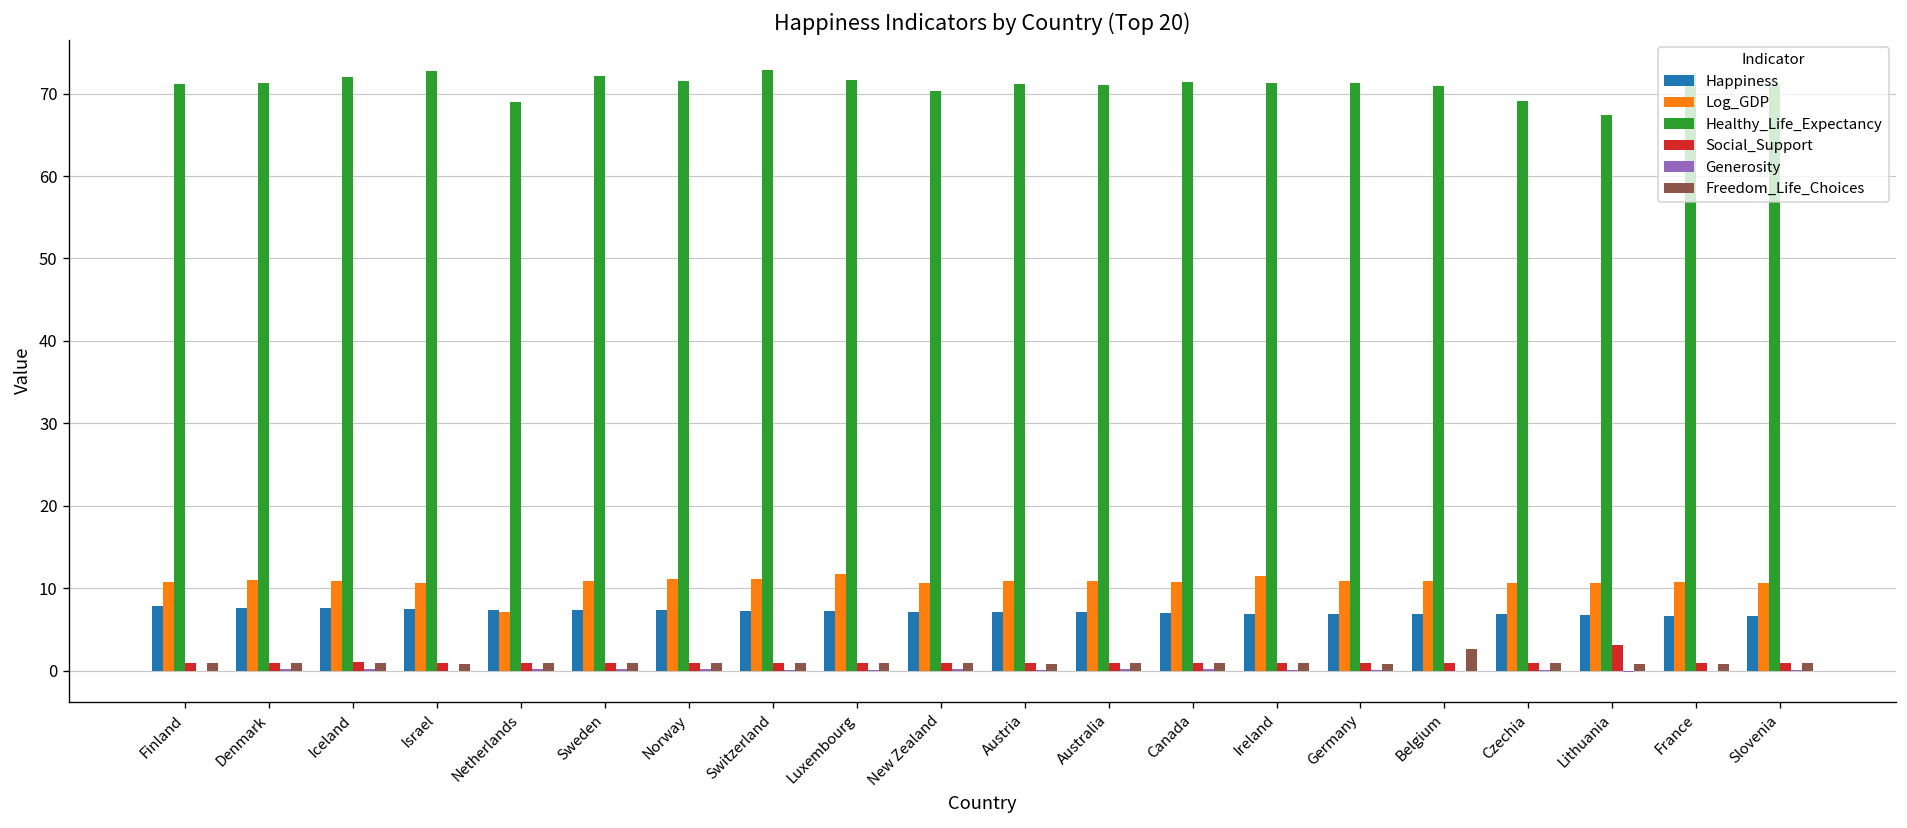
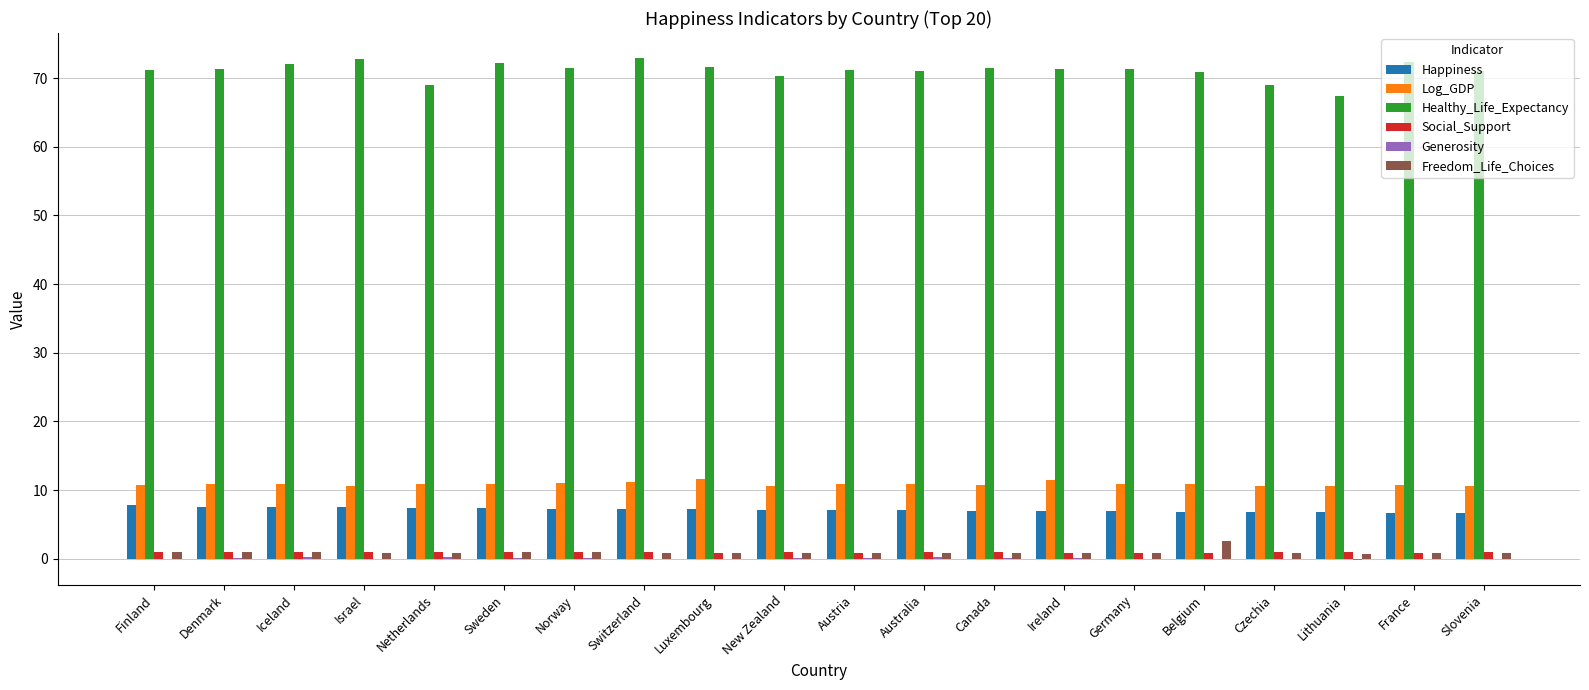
  {
    "Happiness": {
      "Finland": 8,
      "Denmark": 8,
      "Iceland": 8,
      "Israel": 7,
      "Netherlands": 7,
      "Sweden": 7,
      "Norway": 7,
      "Switzerland": 7,
      "Luxembourg": 7,
      "New Zealand": 7,
      "Austria": 7,
      "Australia": 7,
      "Canada": 7,
      "Ireland": 7,
      "Germany": 7,
      "Belgium": 7,
      "Czechia": 7,
      "Lithuania": 7,
      "France": 7,
      "Slovenia": 7
    },
    "Log_GDP": {
      "Finland": 11,
      "Denmark": 11,
      "Iceland": 11,
      "Israel": 11,
-     "Netherlands": 7,
+     "Netherlands": 11,
      "Sweden": 11,
      "Norway": 11,
      "Switzerland": 11,
      "Luxembourg": 12,
      "New Zealand": 11,
      "Austria": 11,
      "Australia": 11,
      "Canada": 11,
      "Ireland": 12,
      "Germany": 11,
      "Belgium": 11,
      "Czechia": 11,
      "Lithuania": 11,
      "France": 11,
      "Slovenia": 11
    },
    "Healthy_Life_Expectancy": {
      "Finland": 71,
      "Denmark": 71,
      "Iceland": 72,
      "Israel": 73,
      "Netherlands": 69,
      "Sweden": 72,
      "Norway": 72,
      "Switzerland": 73,
      "Luxembourg": 72,
      "New Zealand": 70,
      "Austria": 71,
      "Australia": 71,
      "Canada": 71,
      "Ireland": 71,
      "Germany": 71,
      "Belgium": 71,
      "Czechia": 69,
      "Lithuania": 67
    },
    "Social_Support": {
      "Finland": 1,
      "Denmark": 1,
      "Iceland": 1,
      "Israel": 1,
      "Netherlands": 1,
      "Sweden": 1,
      "Norway": 1,
      "Switzerland": 1,
      "Luxembourg": 1,
      "New Zealand": 1,
      "Austria": 1,
      "Australia": 1,
      "Canada": 1,
      "Ireland": 1,
      "Germany": 1,
      "Belgium": 1,
      "Czechia": 1,
-     "Lithuania": 3,
+     "Lithuania": 1,
      "France": 1,
      "Slovenia": 1
    },
    "Freedom_Life_Choices": {
      "Finland": 1,
      "Denmark": 1,
      "Iceland": 1,
      "Israel": 1,
      "Netherlands": 1,
      "Sweden": 1,
      "Norway": 1,
      "Switzerland": 1,
      "Luxembourg": 1,
      "New Zealand": 1,
      "Austria": 1,
      "Australia": 1,
      "Canada": 1,
      "Ireland": 1,
      "Germany": 1,
      "Belgium": 3,
      "Czechia": 1,
      "Lithuania": 1,
      "France": 1,
      "Slovenia": 1
    }
  }
